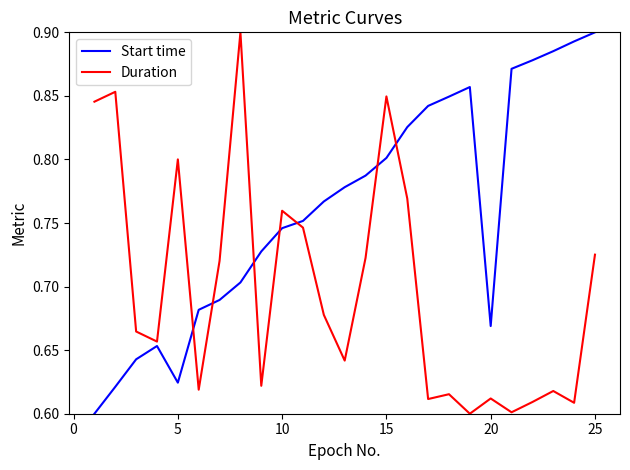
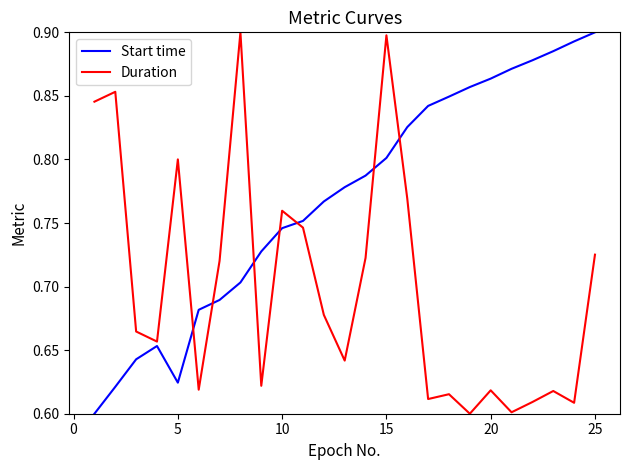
  {
    "Start time": {
      "5": 0.624,
      "10": 0.746,
      "15": 0.801,
-     "20": 0.669,
+     "20": 0.864,
      "25": 0.900
    },
    "Duration": {
      "5": 0.800,
      "10": 0.760,
-     "15": 0.850,
-     "20": 0.612,
+     "15": 0.898,
+     "20": 0.618,
      "25": 0.725
    }
  }
